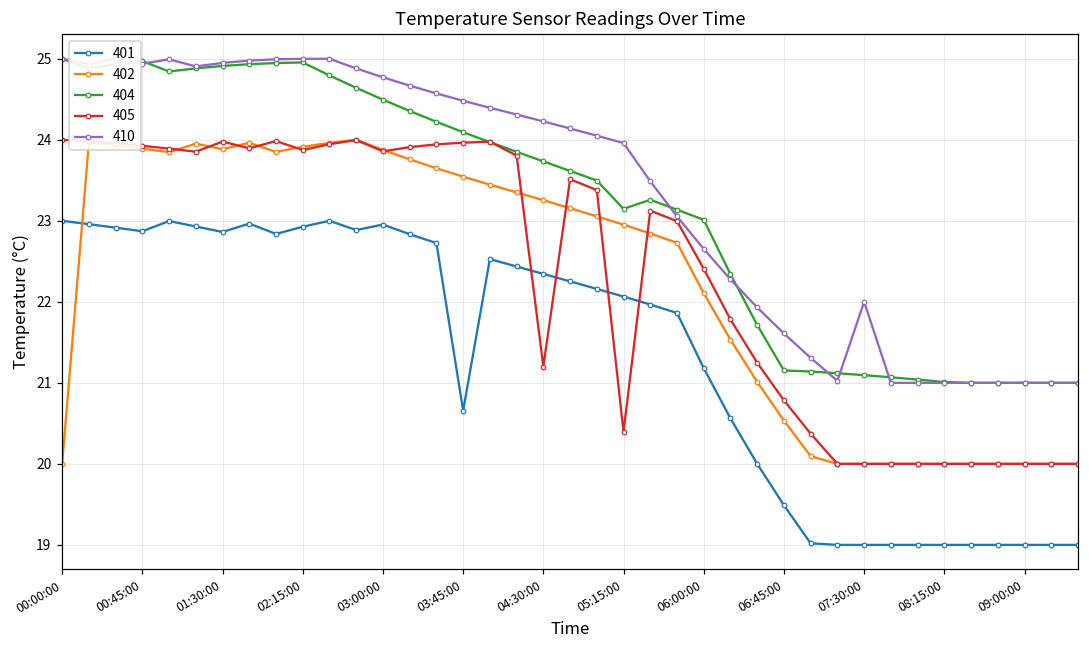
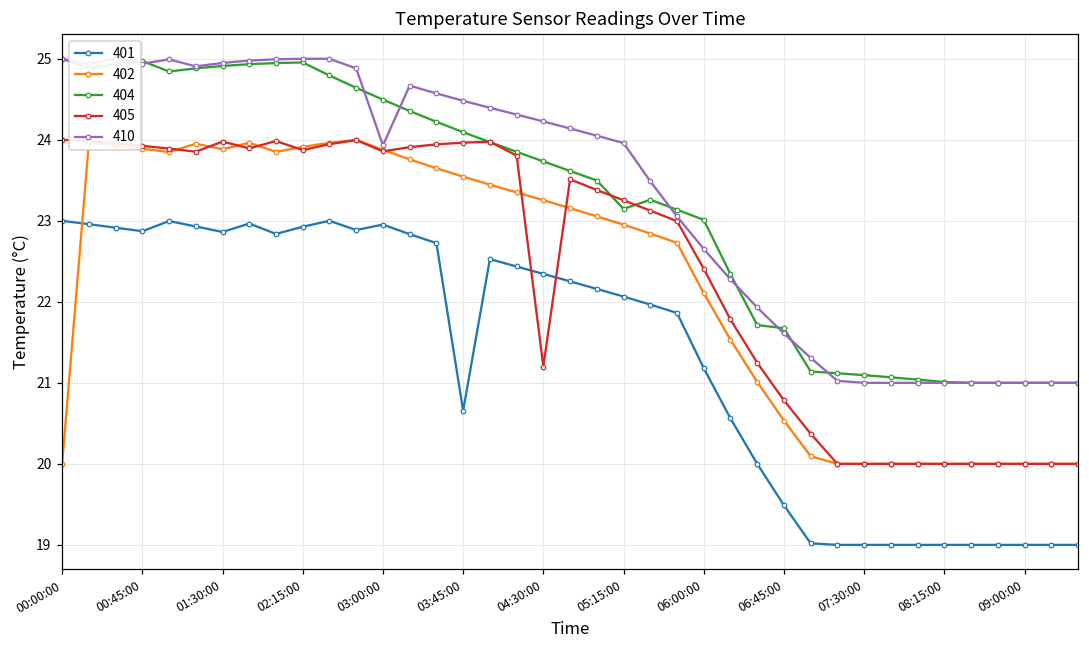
  {
    "401": {
      "00:00:00": 23.0,
      "00:45:00": 22.9,
      "01:30:00": 22.9,
      "02:15:00": 22.9,
      "03:00:00": 23.0,
      "03:45:00": 20.7,
      "04:30:00": 22.3,
      "05:15:00": 22.1,
      "06:00:00": 21.2,
      "06:45:00": 19.5,
      "07:30:00": 19.0,
      "08:15:00": 19.0,
      "09:00:00": 19.0
    },
    "402": {
      "00:00:00": 20.0,
      "01:30:00": 23.9,
      "02:15:00": 23.9,
      "03:45:00": 23.5,
      "04:30:00": 23.3,
      "05:15:00": 23.0,
      "06:00:00": 22.1,
      "06:45:00": 20.5
    },
    "404": {
      "01:30:00": 24.9,
      "02:15:00": 25.0,
      "03:00:00": 24.5,
      "03:45:00": 24.1,
      "04:30:00": 23.7,
      "05:15:00": 23.1,
      "06:00:00": 23.0,
-     "06:45:00": 21.2,
+     "06:45:00": 21.7,
      "07:30:00": 21.1
    },
    "405": {
      "00:00:00": 24.0,
      "01:30:00": 24.0,
      "02:15:00": 23.9,
      "03:45:00": 24.0,
      "04:30:00": 21.2,
-     "05:15:00": 20.4,
+     "05:15:00": 23.3,
      "06:00:00": 22.4,
      "06:45:00": 20.8
    },
    "410": {
      "01:30:00": 24.9,
      "02:15:00": 25.0,
-     "03:00:00": 24.8,
+     "03:00:00": 23.9,
      "03:45:00": 24.5,
      "04:30:00": 24.2,
      "05:15:00": 24.0,
      "06:00:00": 22.7,
      "06:45:00": 21.6,
-     "07:30:00": 22
+     "07:30:00": 21
    }
  }
